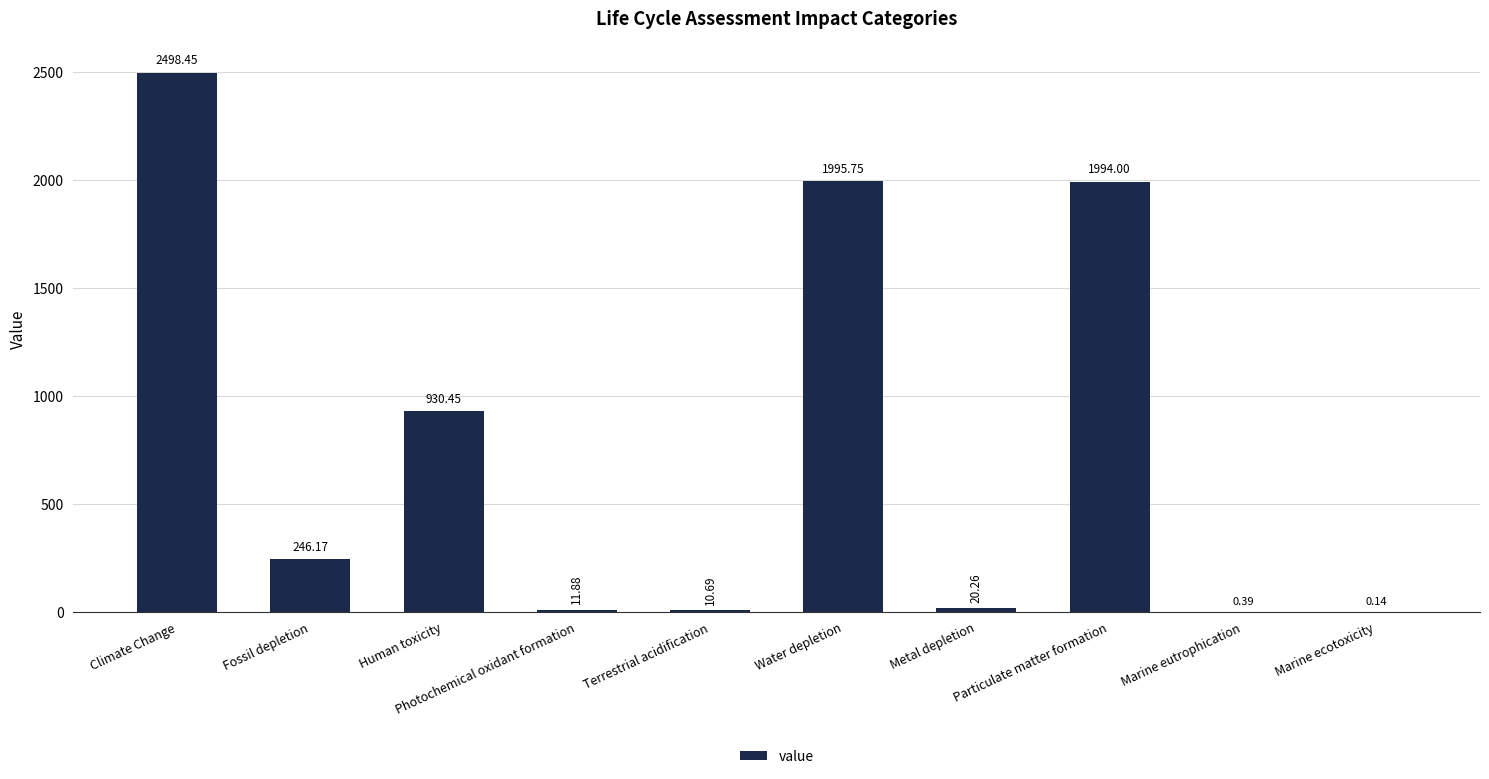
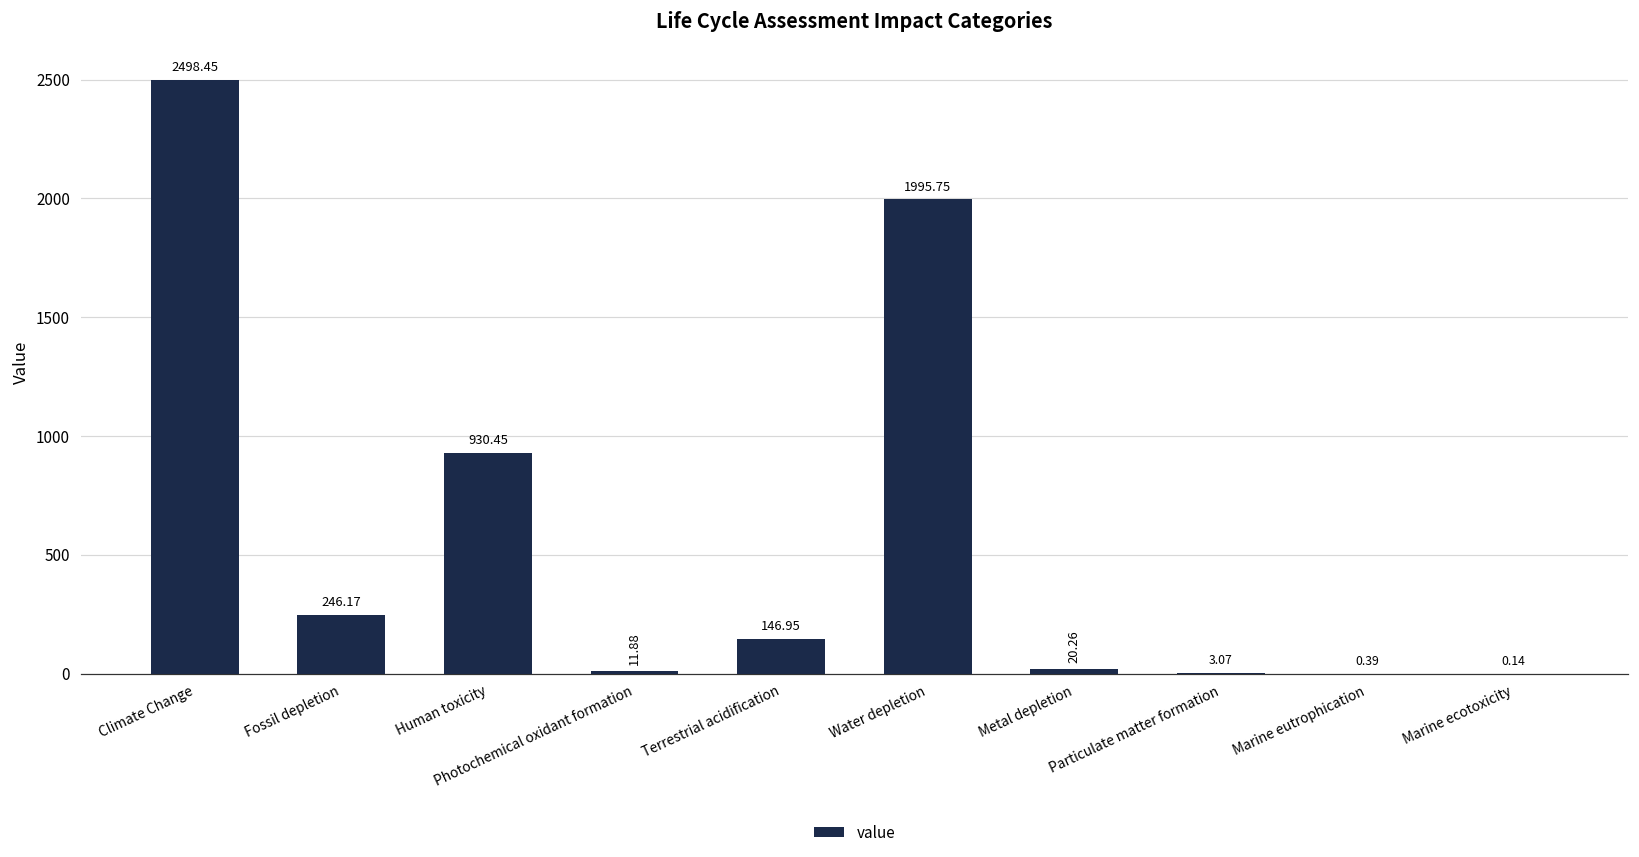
  {
    "Climate Change": 2498.45,
    "Fossil depletion": 246.17,
    "Human toxicity": 930.45,
    "Photochemical oxidant formation": 11.88,
-   "Terrestrial acidification": 10.69,
+   "Terrestrial acidification": 146.95,
    "Water depletion": 1995.75,
    "Metal depletion": 20.26,
-   "Particulate matter formation": 1994.00,
+   "Particulate matter formation": 3.07,
    "Marine eutrophication": 0.39,
    "Marine ecotoxicity": 0.14
  }
